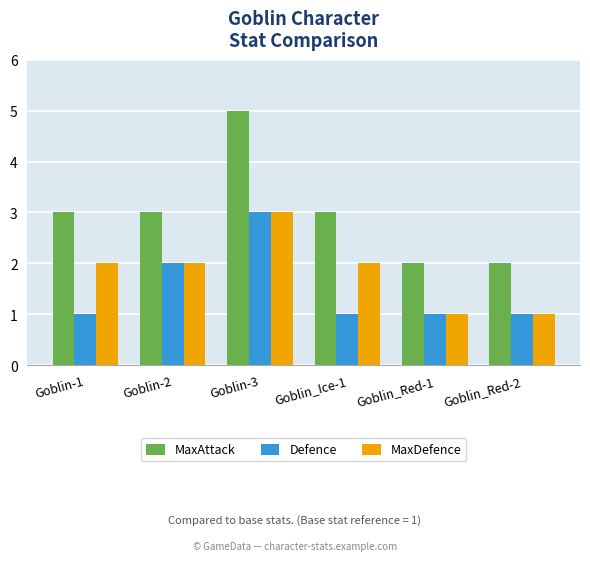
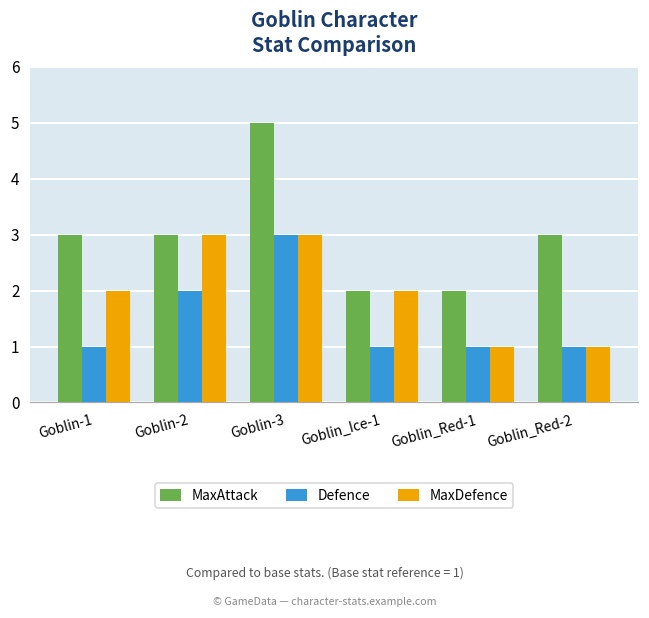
  {
    "MaxAttack": {
      "Goblin-1": 3,
      "Goblin-2": 3,
      "Goblin-3": 5,
-     "Goblin_Ice-1": 3,
+     "Goblin_Ice-1": 2,
      "Goblin_Red-1": 2,
-     "Goblin_Red-2": 2
+     "Goblin_Red-2": 3
    },
    "Defence": {
      "Goblin-1": 1,
      "Goblin-2": 2,
      "Goblin-3": 3,
      "Goblin_Ice-1": 1,
      "Goblin_Red-1": 1,
      "Goblin_Red-2": 1
    },
    "MaxDefence": {
      "Goblin-1": 2,
-     "Goblin-2": 2,
+     "Goblin-2": 3,
      "Goblin-3": 3,
      "Goblin_Ice-1": 2,
      "Goblin_Red-1": 1,
      "Goblin_Red-2": 1
    }
  }
